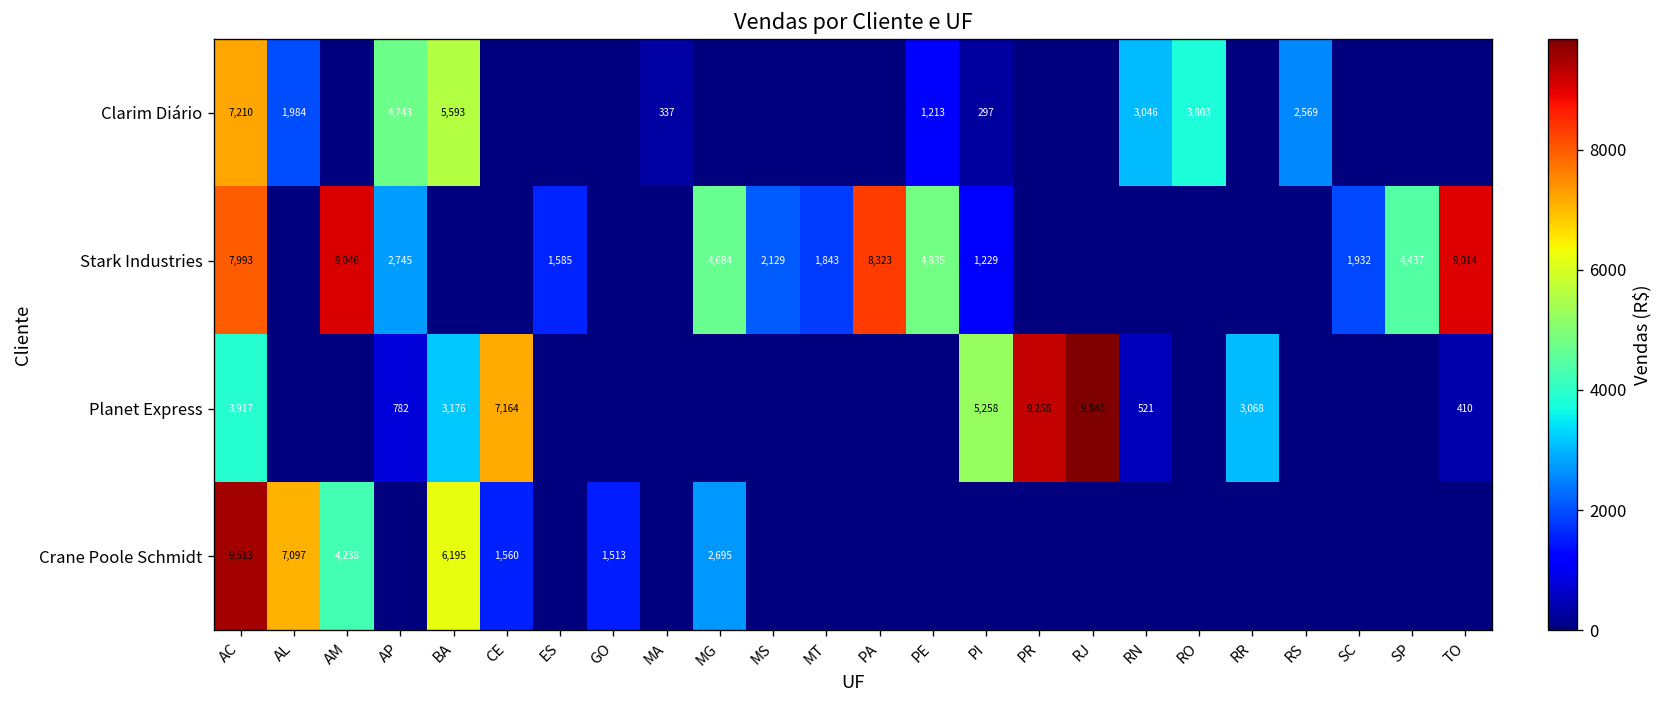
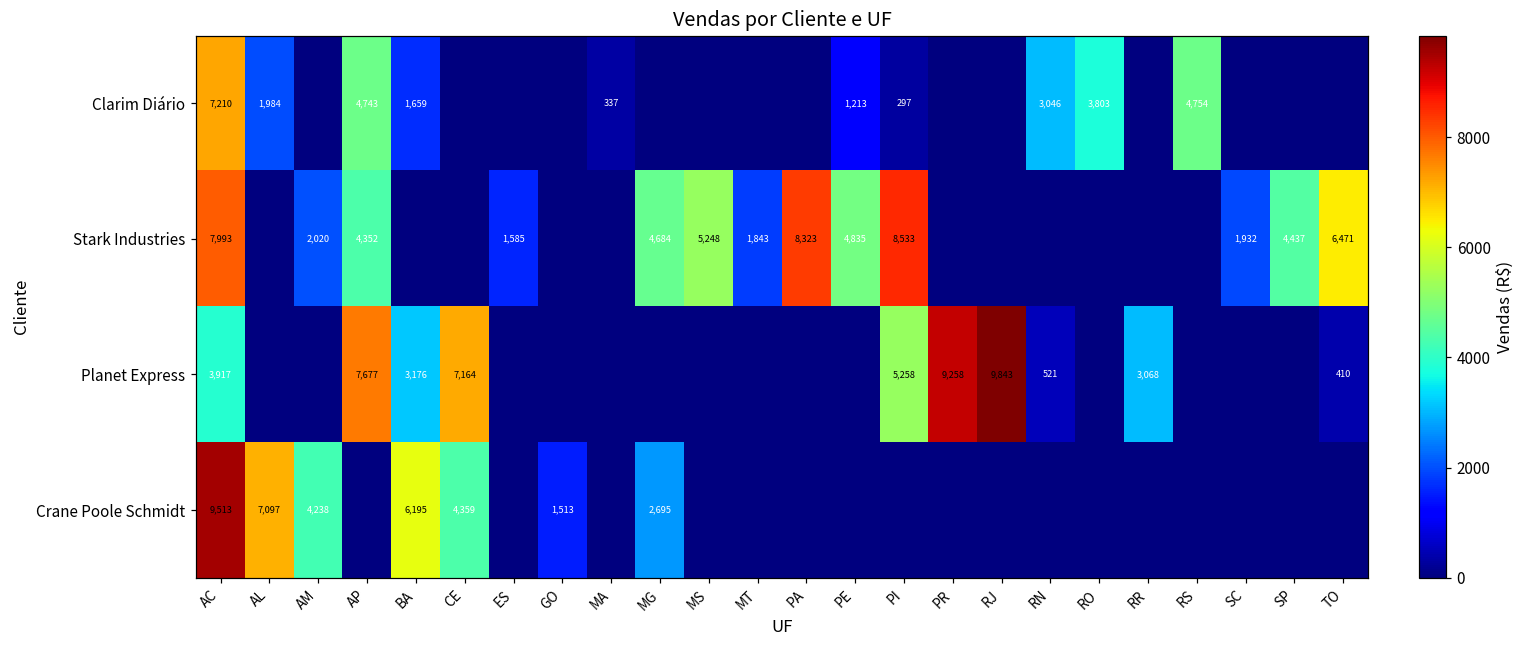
  {
    "Clarim Diário": {
      "AC": "7,210",
      "AL": "1,984",
      "AP": "4,743",
-     "BA": "5,593",
+     "BA": "1,659",
      "MA": "337",
      "PE": "1,213",
      "PI": "297",
      "RN": "3,046",
      "RO": "3,803",
-     "RS": "2,569"
+     "RS": "4,754"
    },
    "Stark Industries": {
      "AC": "7,993",
-     "AM": "9,046",
-     "AP": "2,745",
+     "AM": "2,020",
+     "AP": "4,352",
      "ES": "1,585",
      "MG": "4,684",
-     "MS": "2,129",
+     "MS": "5,248",
      "MT": "1,843",
      "PA": "8,323",
      "PE": "4,835",
-     "PI": "1,229",
+     "PI": "8,533",
      "SC": "1,932",
      "SP": "4,437",
-     "TO": "9,014"
+     "TO": "6,471"
    },
    "Planet Express": {
      "AC": "3,917",
-     "AP": "782",
+     "AP": "7,677",
      "BA": "3,176",
      "CE": "7,164",
      "PI": "5,258",
      "PR": "9,258",
      "RJ": "9,843",
      "RN": "521",
      "RR": "3,068",
      "TO": "410"
    },
    "Crane Poole Schmidt": {
      "AC": "9,513",
      "AL": "7,097",
      "AM": "4,238",
      "BA": "6,195",
-     "CE": "1,560",
+     "CE": "4,359",
      "GO": "1,513",
      "MG": "2,695"
    }
  }
